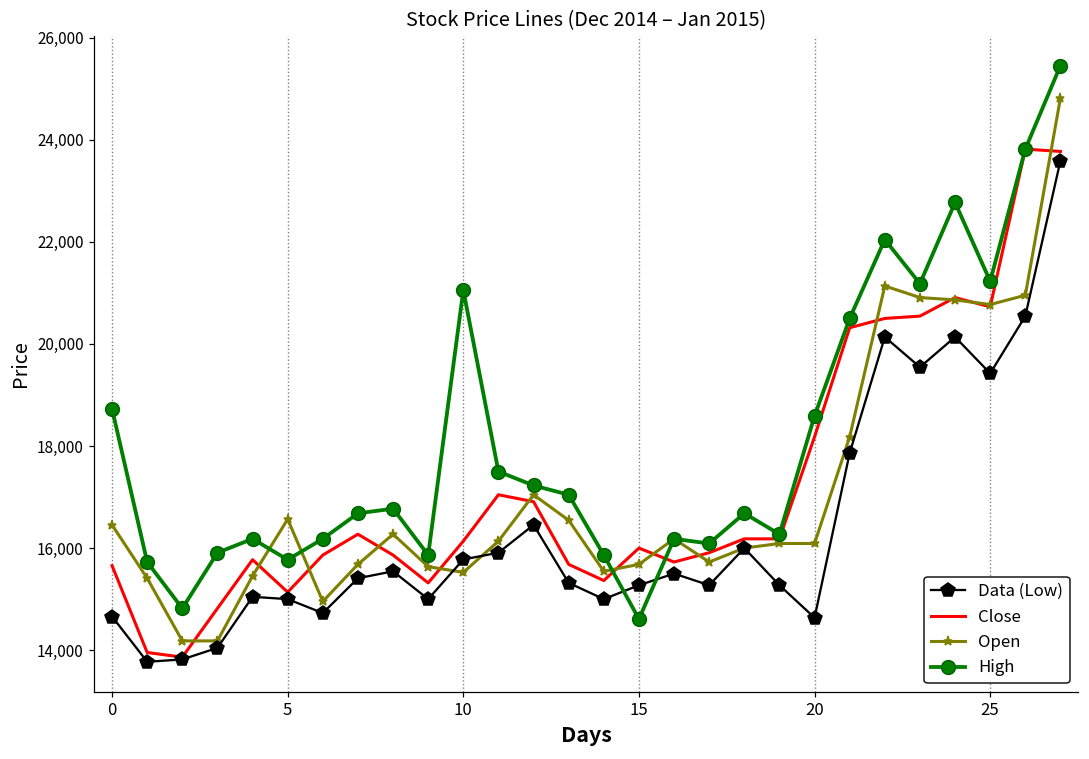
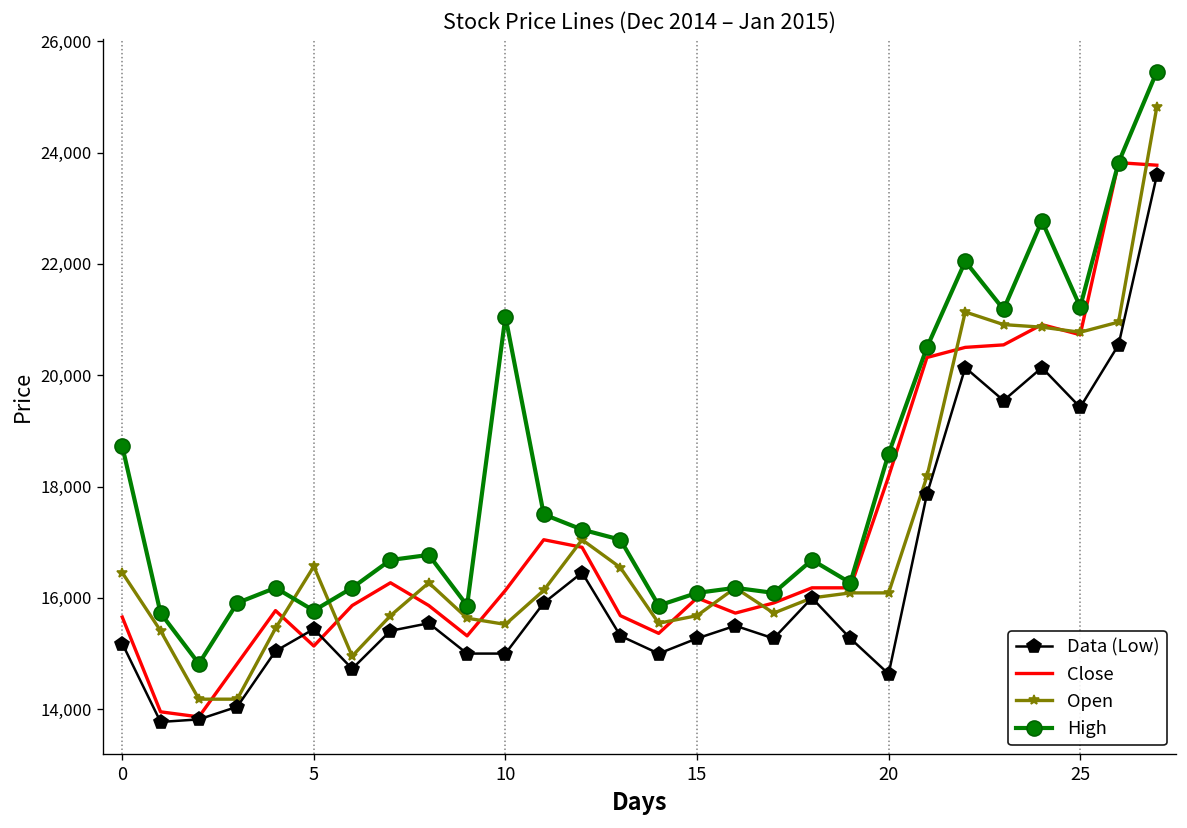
  {
    "Data (Low)": {
-     "0": "14,700",
-     "5": "15,000",
-     "10": "15,800",
+     "0": "15,200",
+     "5": "15,400",
+     "10": "15,000",
      "15": "15,300",
      "20": "14,600",
      "25": "19,400"
    },
    "Close": {
      "0": "15,700",
      "5": "15,100",
      "10": "16,100",
      "15": "16,000",
      "20": "18,200"
    },
    "Open": {
      "0": "16,500",
      "5": "16,600",
      "10": "15,500",
      "15": "15,700",
      "20": "16,100"
    },
    "High": {
      "0": "18,700",
      "5": "15,800",
      "10": "21,100",
-     "15": "14,600",
+     "15": "16,100",
      "20": "18,600",
      "25": "21,200"
    }
  }
